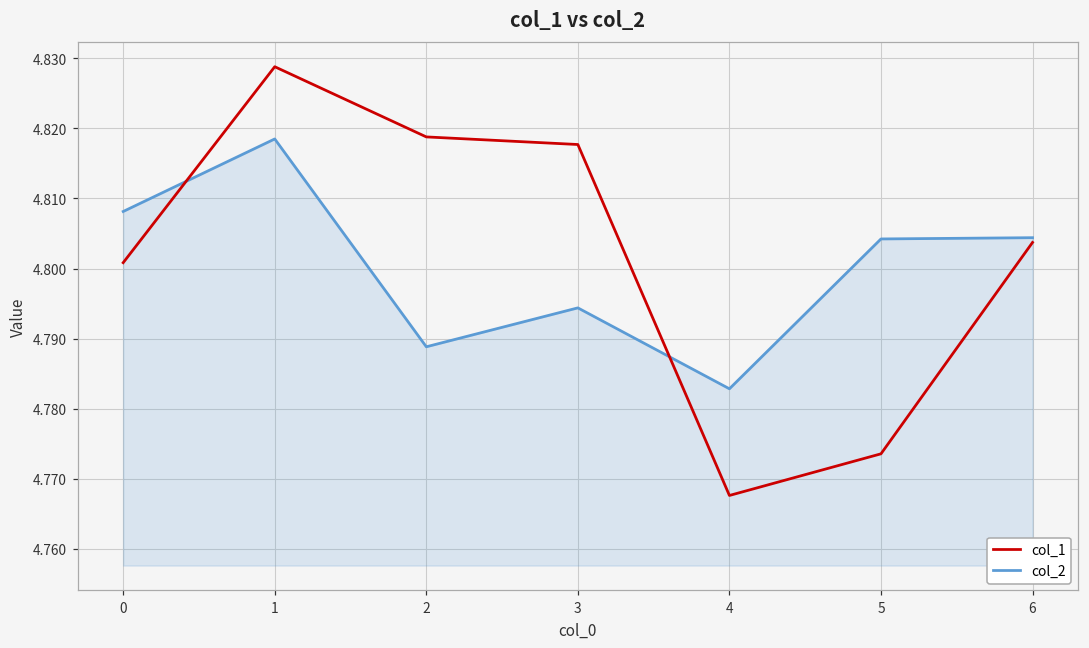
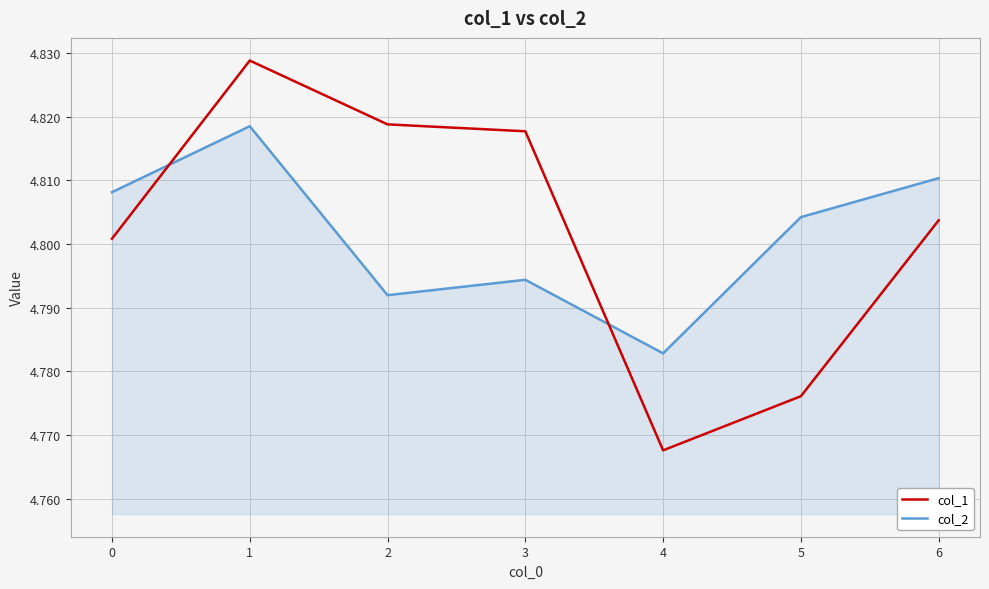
  {
    "col_1": {
      "0": 4.801,
      "1": 4.829,
      "2": 4.819,
      "3": 4.818,
      "4": 4.768,
-     "5": 4.774,
+     "5": 4.776,
      "6": 4.804
    },
    "col_2": {
      "0": 4.808,
      "1": 4.818,
-     "2": 4.789,
+     "2": 4.792,
      "3": 4.794,
      "4": 4.783,
      "5": 4.804,
-     "6": 4.804
+     "6": 4.810
    }
  }
